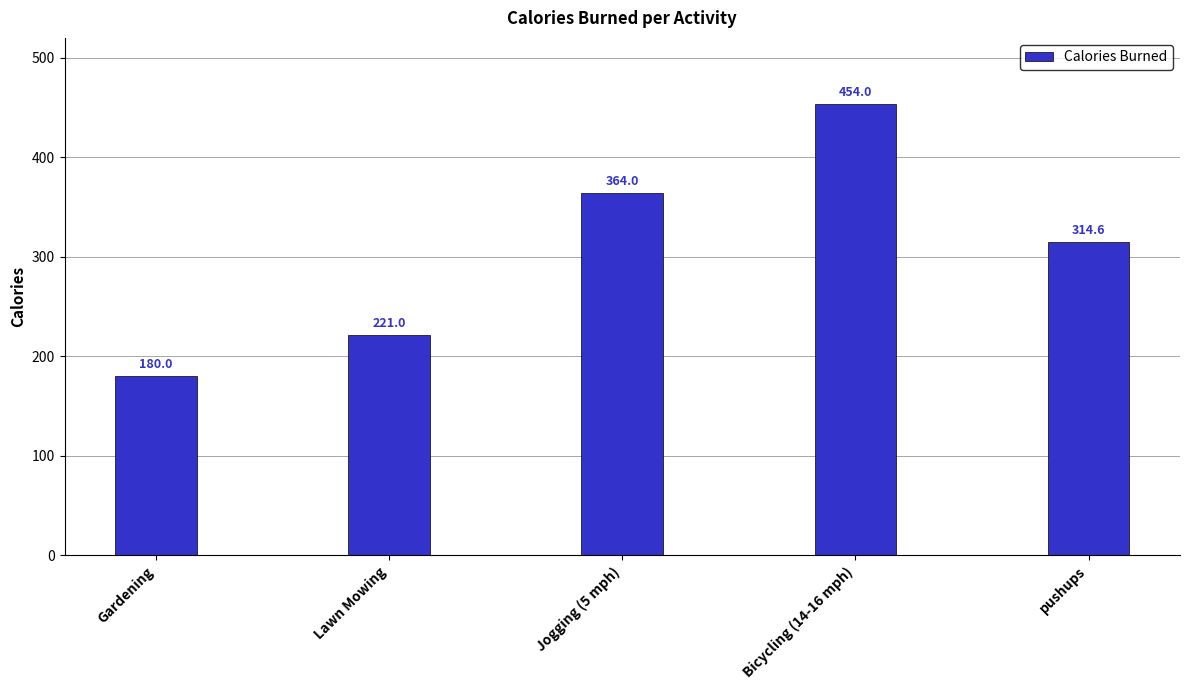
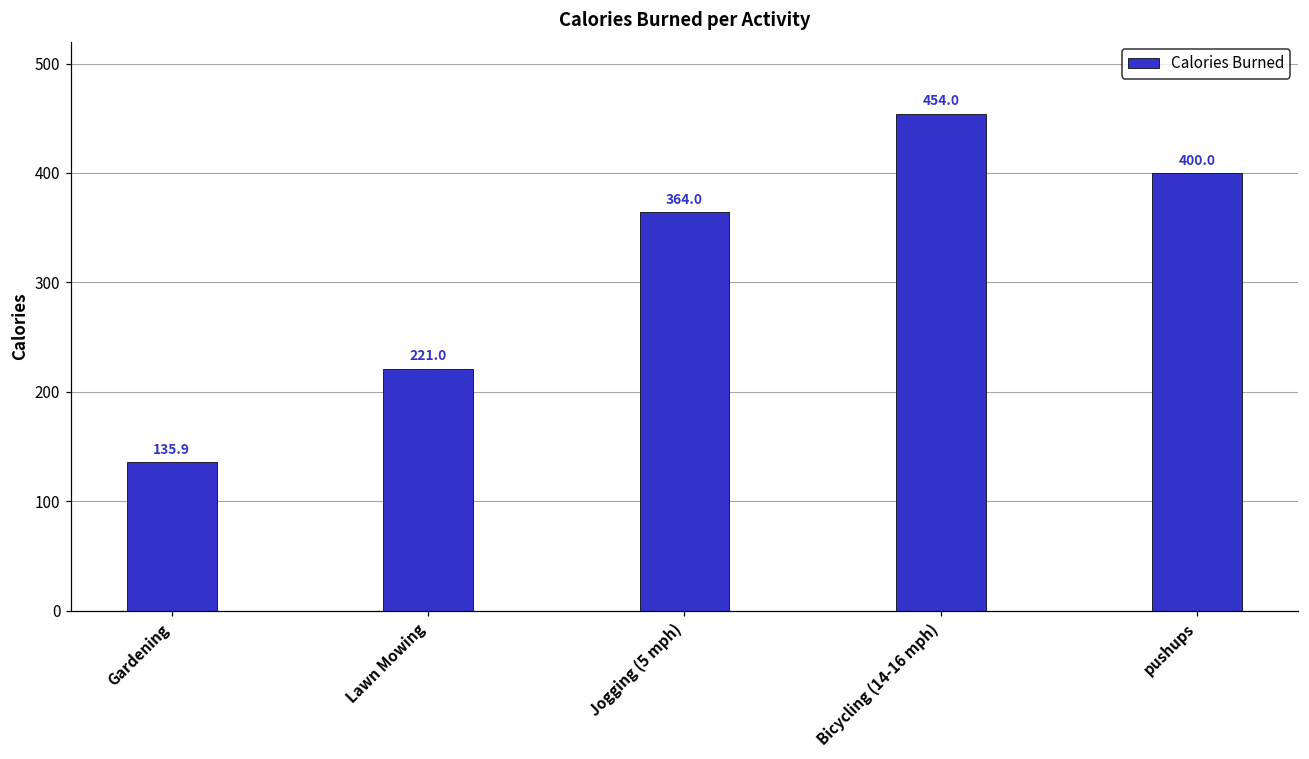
  {
-   "Gardening": 180.0,
+   "Gardening": 135.9,
    "Lawn Mowing": 221.0,
    "Jogging (5 mph)": 364.0,
    "Bicycling (14-16 mph)": 454.0,
-   "pushups": 314.6
+   "pushups": 400.0
  }
